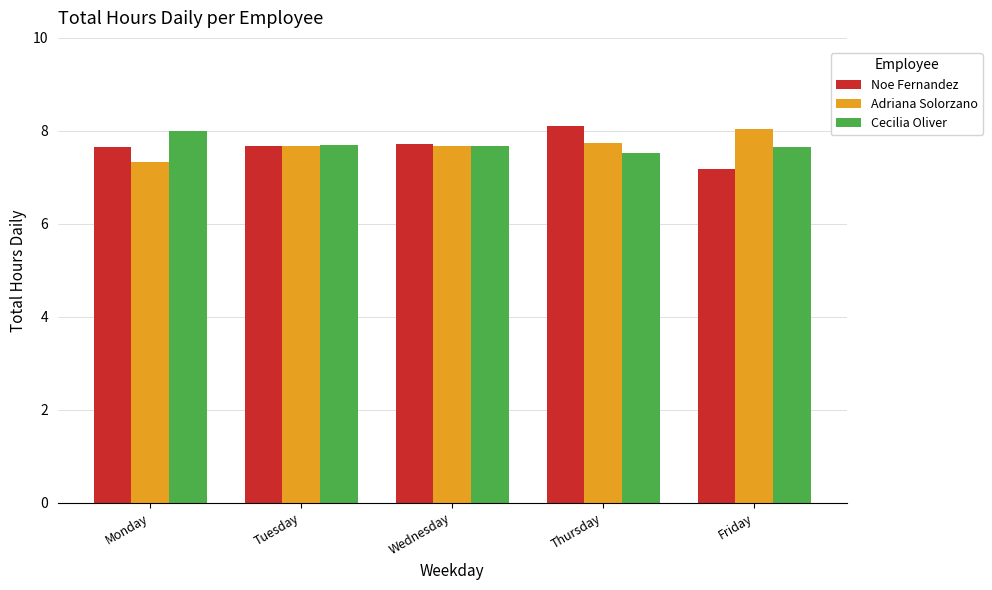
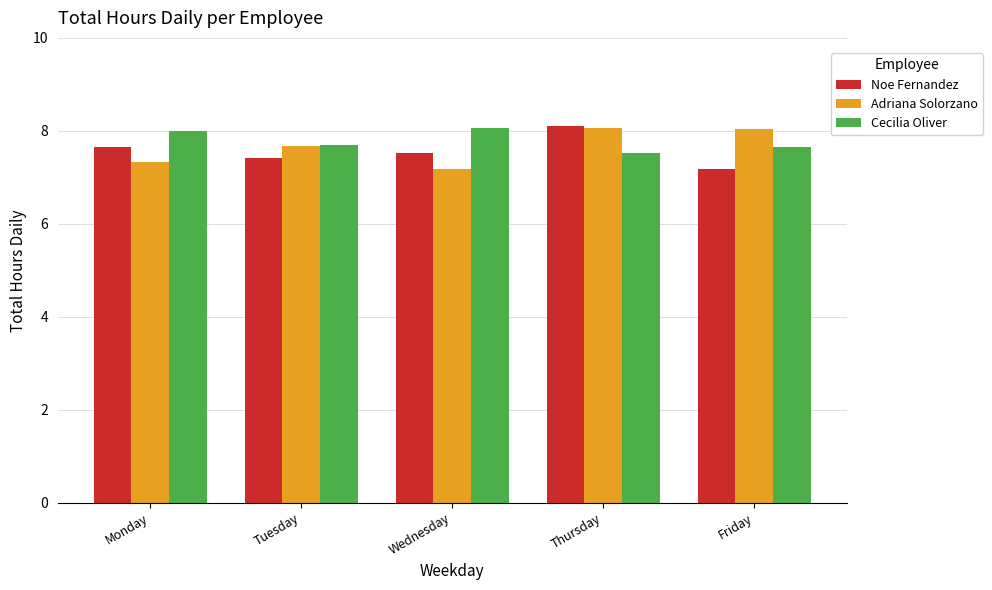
  {
    "Noe Fernandez": {
      "Monday": 7.7,
-     "Tuesday": 7.7,
-     "Wednesday": 7.7,
+     "Tuesday": 7.4,
+     "Wednesday": 7.5,
      "Thursday": 8.1,
      "Friday": 7.2
    },
    "Adriana Solorzano": {
      "Monday": 7.3,
      "Tuesday": 7.7,
-     "Wednesday": 7.7,
-     "Thursday": 7.8,
+     "Wednesday": 7.2,
+     "Thursday": 8.1,
      "Friday": 8.0
    },
    "Cecilia Oliver": {
      "Monday": 8.0,
      "Tuesday": 7.7,
-     "Wednesday": 7.7,
+     "Wednesday": 8.1,
      "Thursday": 7.5,
      "Friday": 7.7
    }
  }
